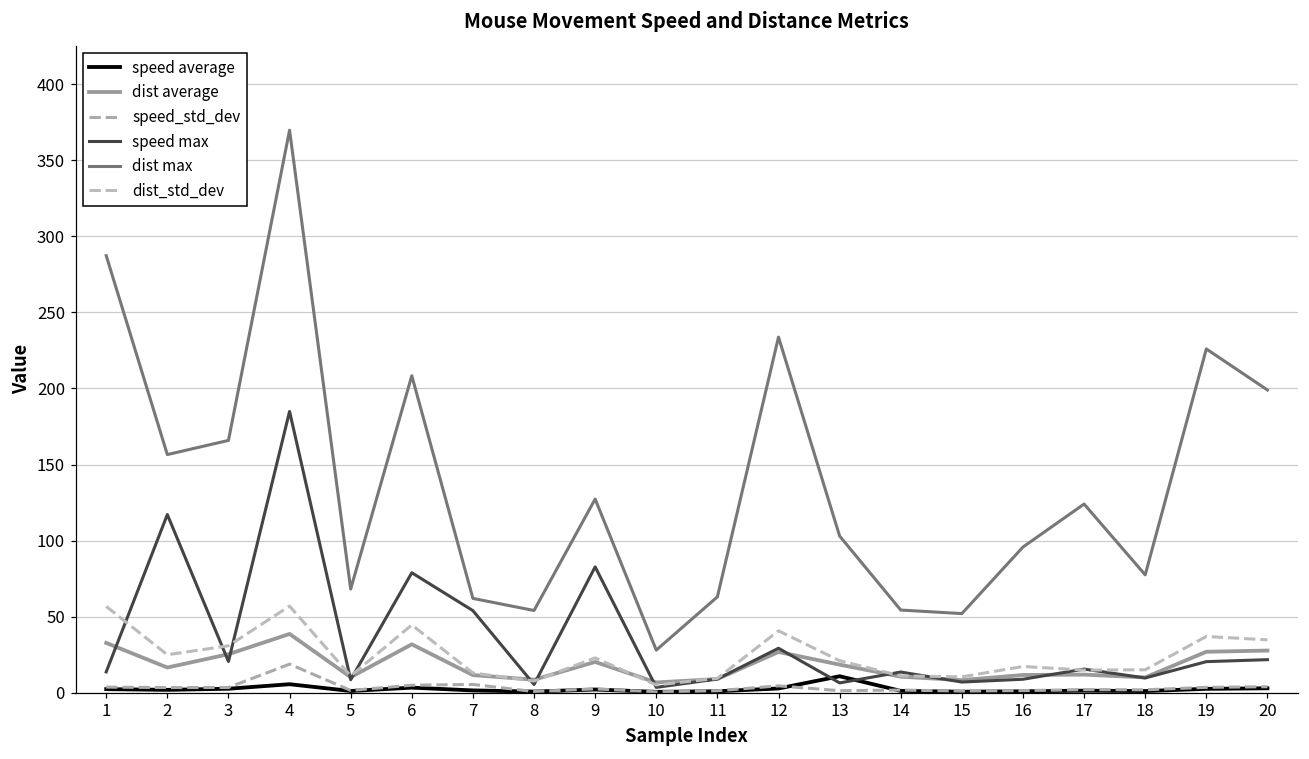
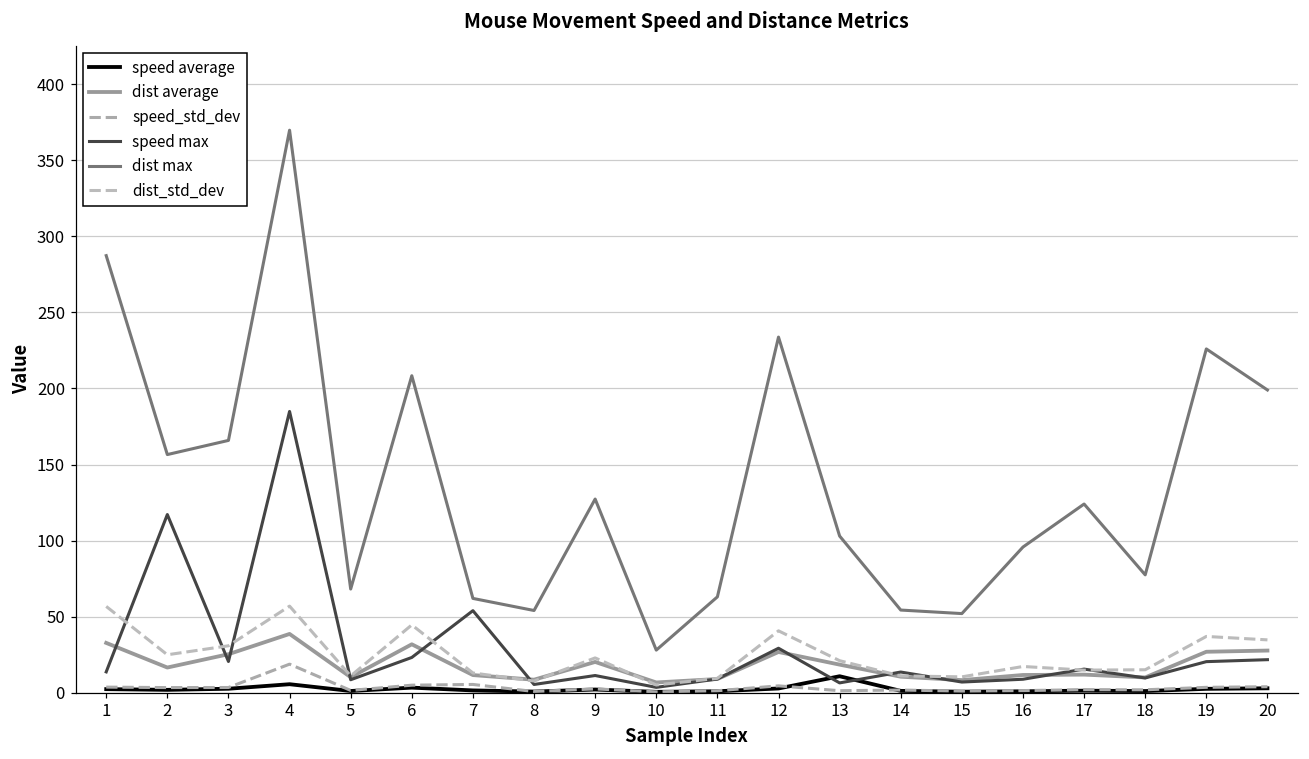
  {
    "speed average": {
      "4": 6,
      "7": 1,
      "13": 11
    },
    "speed max": {
      "1": 14,
      "2": 117,
      "3": 21,
      "4": 185,
-     "6": 79,
+     "6": 23,
      "7": 54,
      "8": 5,
-     "9": 83,
+     "9": 11,
      "12": 29,
      "13": 6,
      "14": 14,
      "16": 9,
      "19": 20,
      "20": 22
    }
  }
